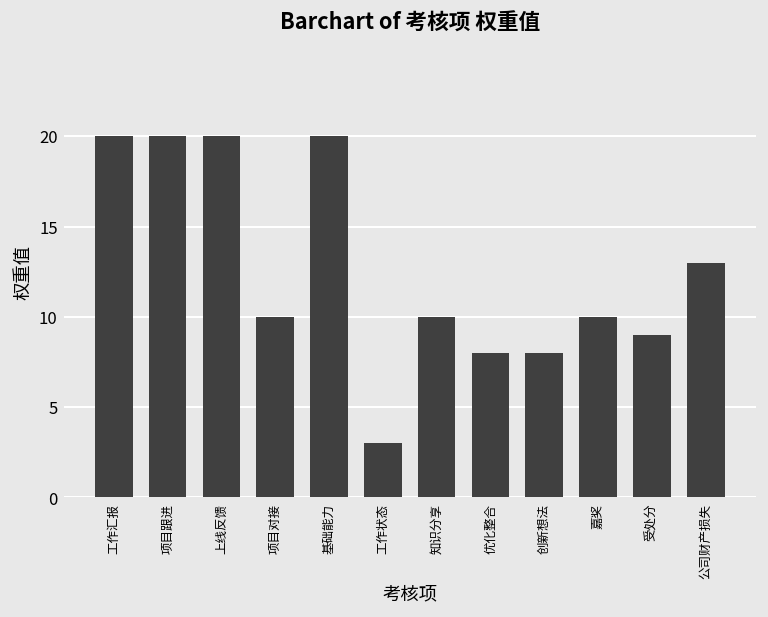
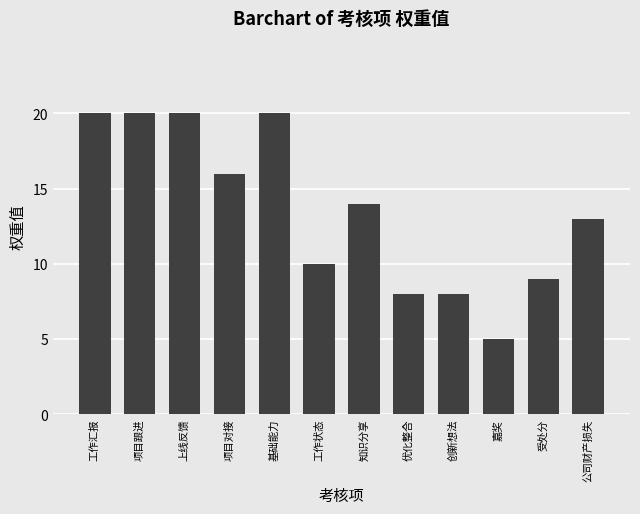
  {
    "工作汇报": 20,
    "项目跟进": 20,
    "上线反馈": 20,
-   "项目对接": 10,
+   "项目对接": 16,
    "基础能力": 20,
-   "工作状态": 3,
-   "知识分享": 10,
+   "工作状态": 10,
+   "知识分享": 14,
    "优化整合": 8,
    "创新想法": 8,
-   "嘉奖": 10,
+   "嘉奖": 5,
    "受处分": 9,
    "公司财产损失": 13
  }
